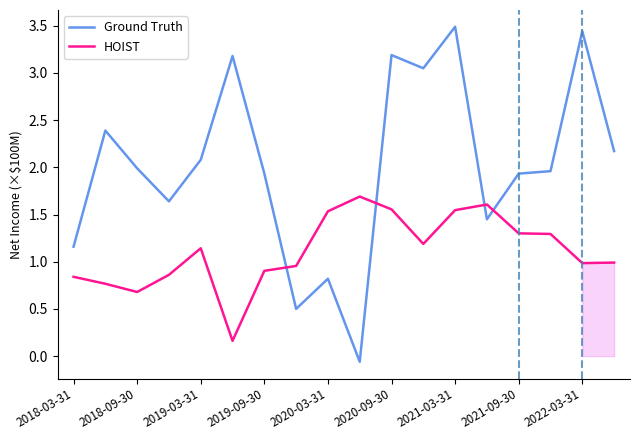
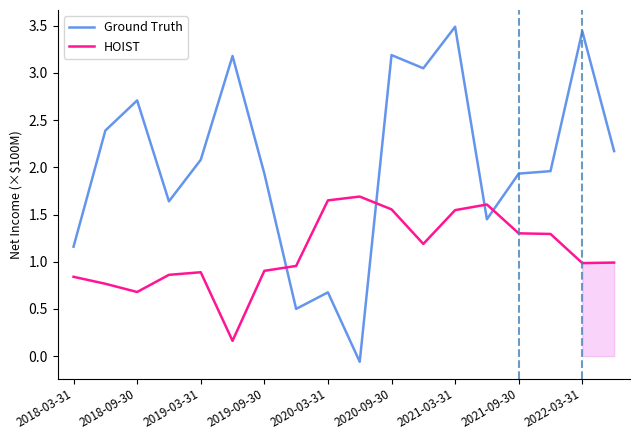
  {
    "Ground Truth": {
      "2018-03-31": 1.2,
-     "2018-09-30": 2.0,
+     "2018-09-30": 2.7,
      "2019-03-31": 2.1,
      "2019-09-30": 1.9,
-     "2020-03-31": 0.8,
+     "2020-03-31": 0.7,
      "2020-09-30": 3.2,
      "2021-03-31": 3.5,
      "2021-09-30": 1.9,
      "2022-03-31": 3.4
    },
    "HOIST": {
      "2018-03-31": 0.8,
      "2018-09-30": 0.7,
-     "2019-03-31": 1.1,
+     "2019-03-31": 0.9,
      "2019-09-30": 0.9,
-     "2020-03-31": 1.5,
+     "2020-03-31": 1.7,
      "2020-09-30": 1.6,
      "2021-03-31": 1.5,
      "2021-09-30": 1.3
    }
  }
